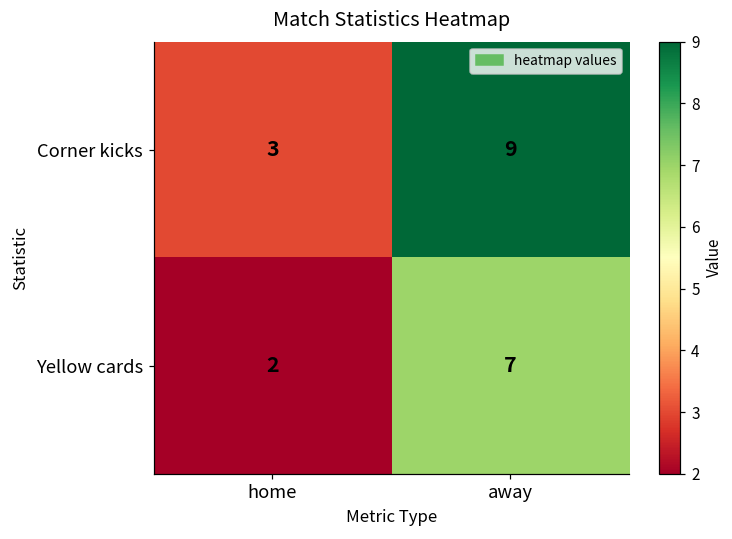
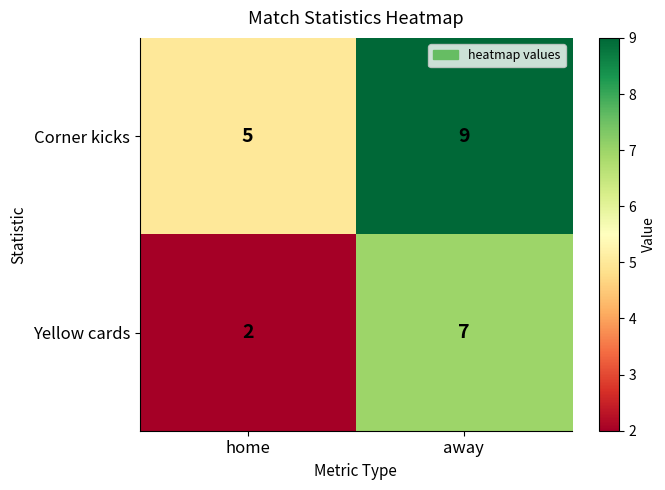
  {
    "Corner kicks": {
-     "home": 3,
+     "home": 5,
      "away": 9
    },
    "Yellow cards": {
      "home": 2,
      "away": 7
    }
  }
